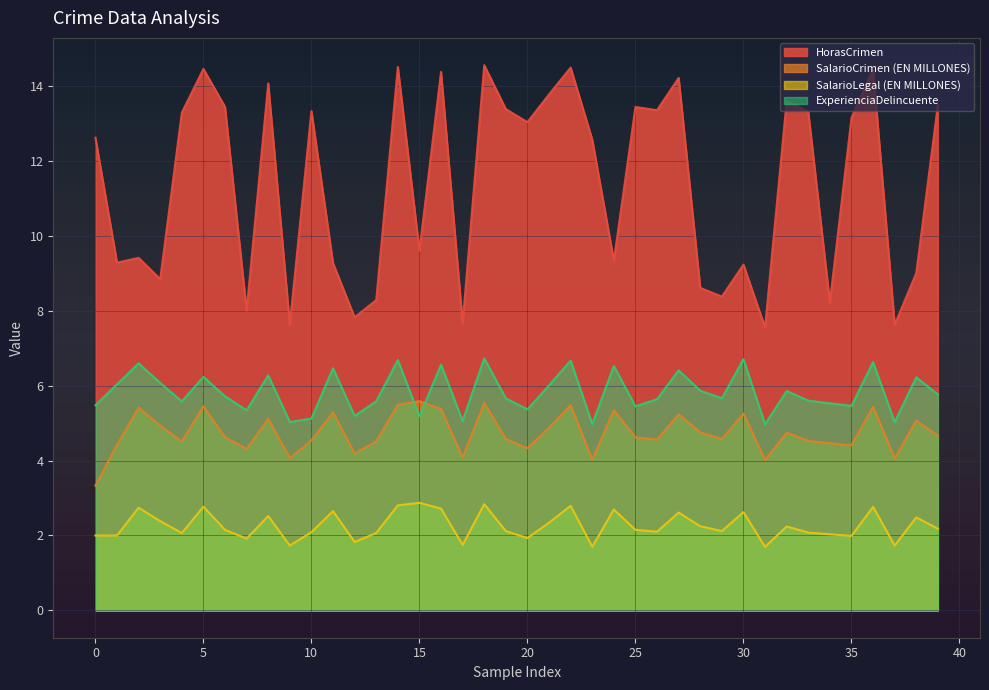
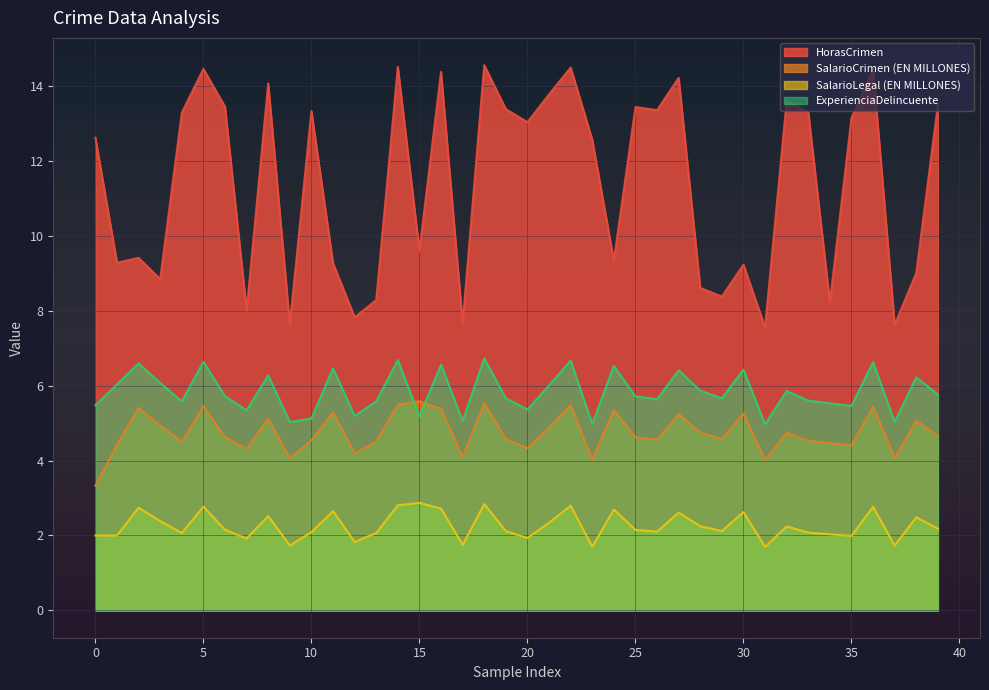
  {
    "ExperienciaDelincuente": {
      "0": 5.5,
-     "5": 6.2,
+     "5": 6.6,
      "10": 5.1,
      "15": 5.2,
      "20": 5.4,
-     "25": 5.4,
-     "30": 6.7,
+     "25": 5.7,
+     "30": 6.4,
      "35": 5.5
    }
  }
